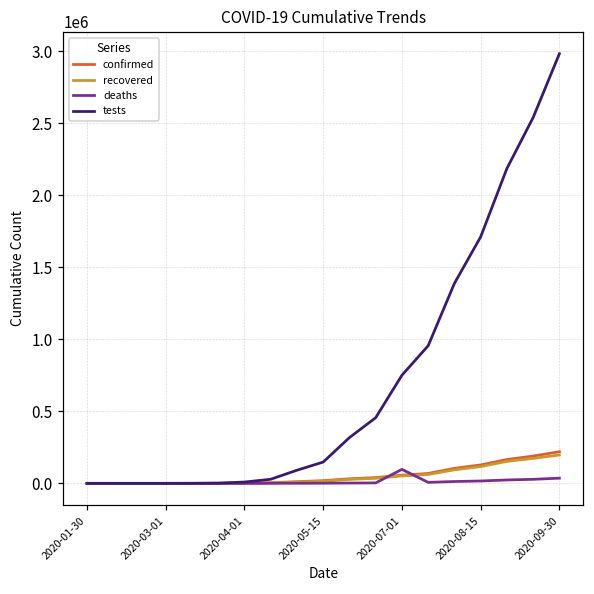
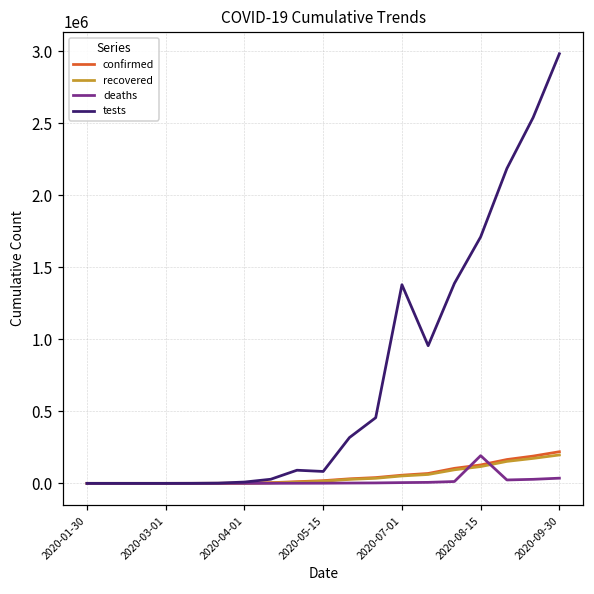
  {
    "confirmed": {
      "2020-09-30": 220000
    },
    "recovered": {
      "2020-09-30": 200000
    },
    "deaths": {
-     "2020-07-01": 100000,
-     "2020-08-15": 20000,
+     "2020-07-01": 10000,
+     "2020-08-15": 190000,
      "2020-09-30": 40000
    },
    "tests": {
-     "2020-05-15": 150000,
-     "2020-07-01": 750000,
+     "2020-05-15": 80000,
+     "2020-07-01": 1380000,
      "2020-08-15": 1710000,
      "2020-09-30": 2980000
    }
  }
